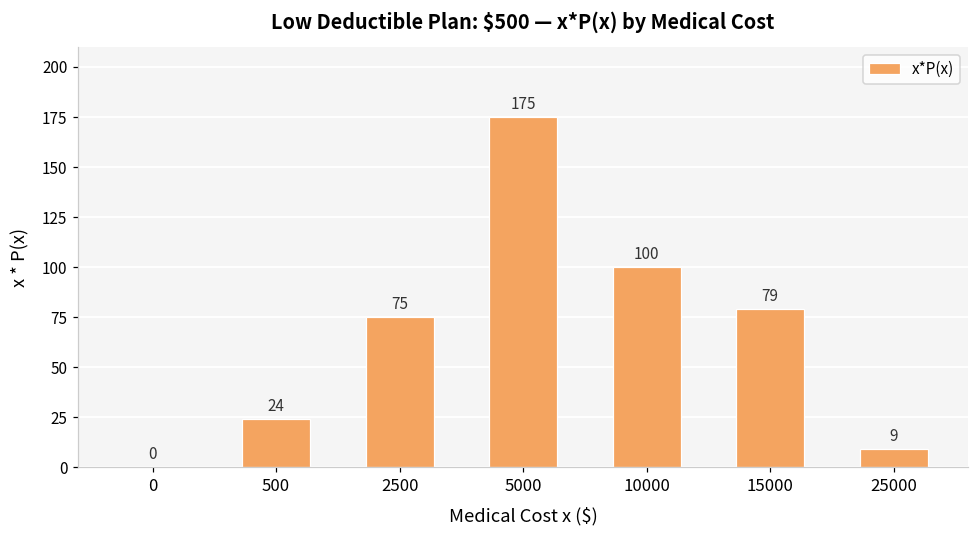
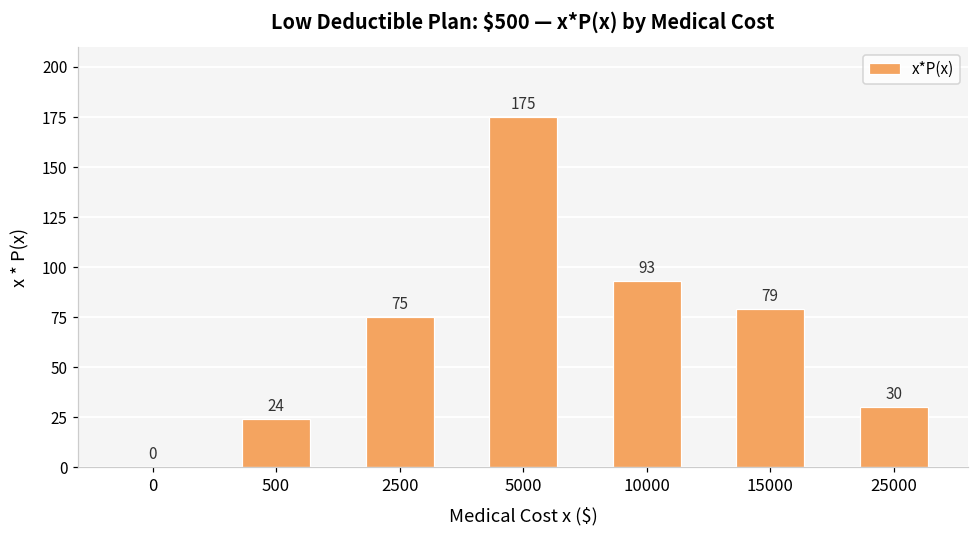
  {
    "0": 0,
    "500": 24,
    "2500": 75,
    "5000": 175,
-   "10000": 100,
+   "10000": 93,
    "15000": 79,
-   "25000": 9
+   "25000": 30
  }
